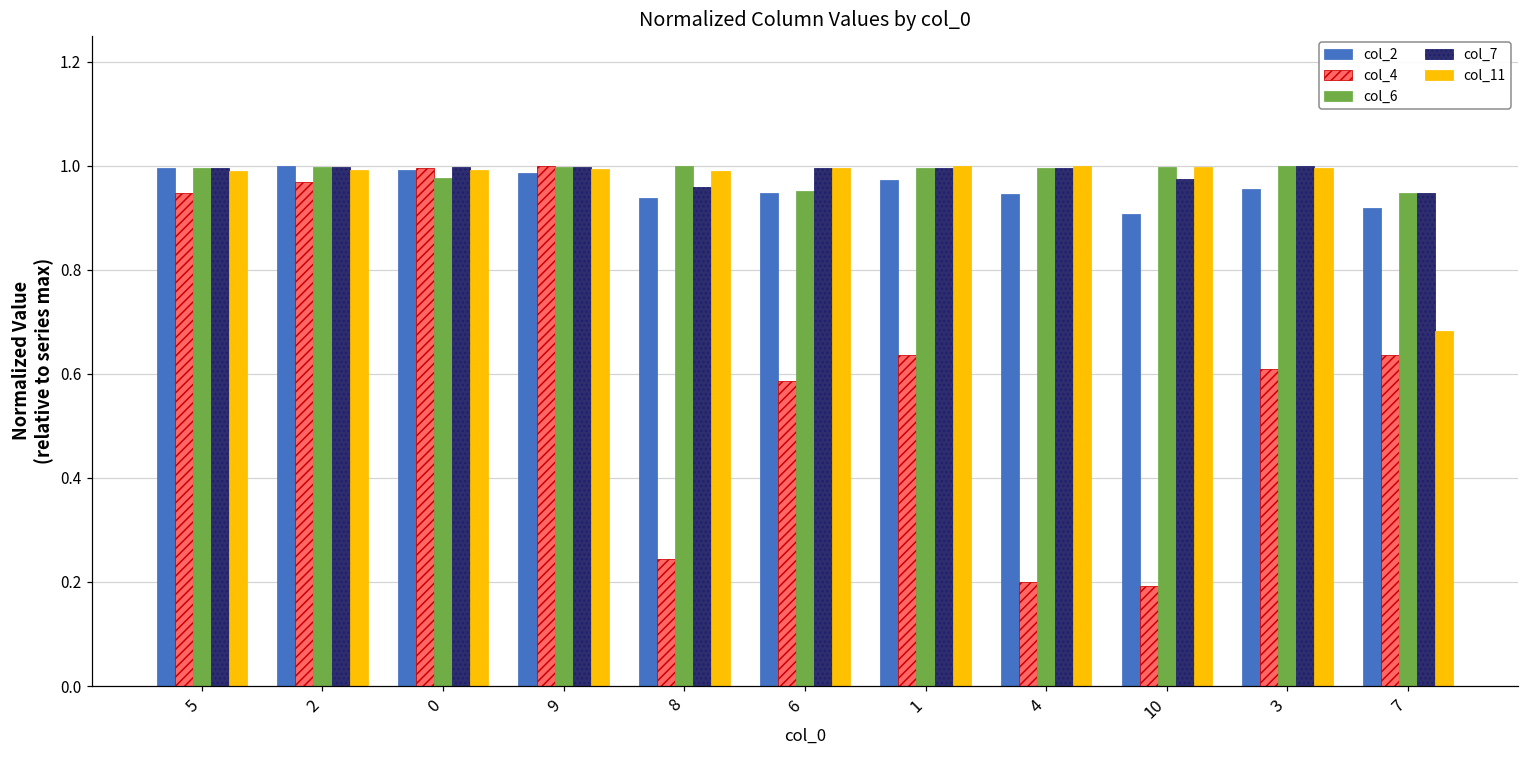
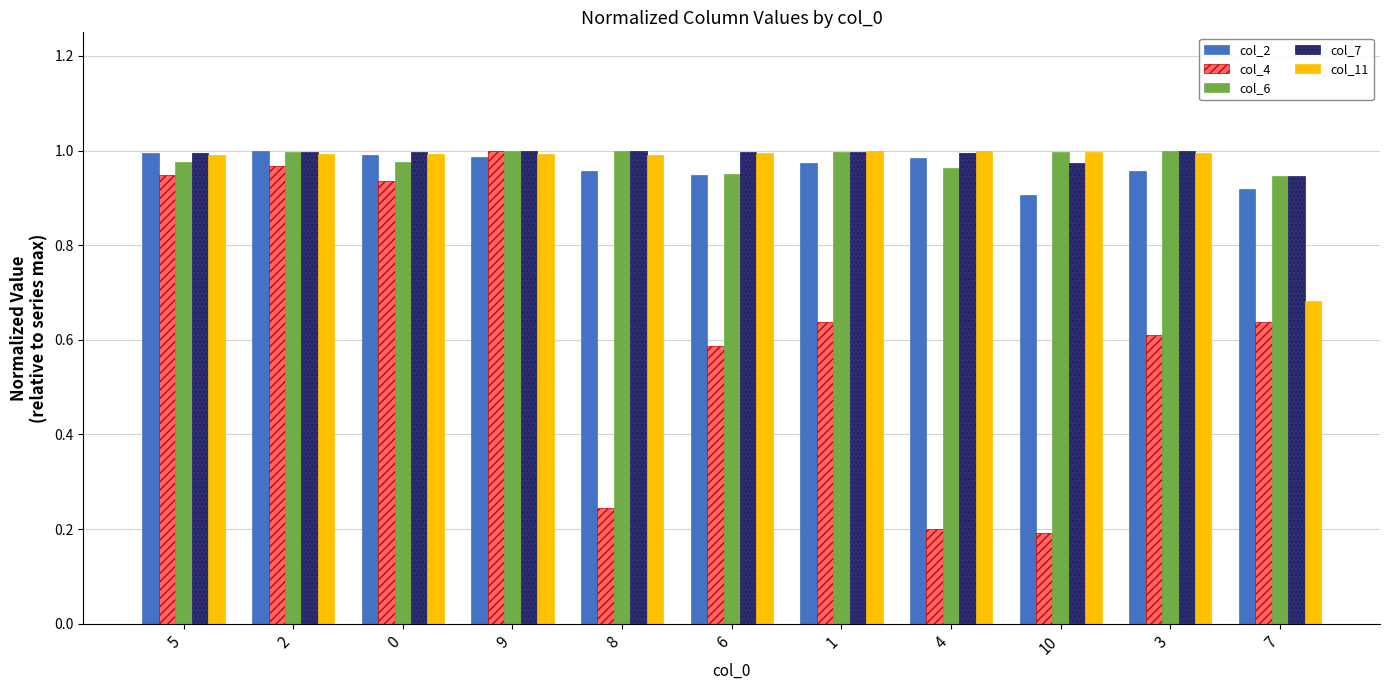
  {
    "col_2": {
      "5": 1.00,
      "2": 1.00,
      "0": 0.99,
      "9": 0.99,
-     "8": 0.94,
+     "8": 0.96,
      "6": 0.95,
      "1": 0.97,
-     "4": 0.95,
+     "4": 0.99,
      "10": 0.91,
      "3": 0.96,
      "7": 0.92
    },
    "col_4": {
      "5": 0.95,
      "2": 0.97,
-     "0": 0.99,
+     "0": 0.94,
      "9": 1.00,
      "8": 0.24,
      "6": 0.59,
      "1": 0.64,
      "4": 0.20,
      "10": 0.19,
      "3": 0.61,
      "7": 0.64
    },
    "col_6": {
-     "5": 1.00,
+     "5": 0.98,
      "2": 1.00,
      "0": 0.98,
      "9": 1.00,
      "8": 1.00,
      "6": 0.95,
      "1": 1.00,
-     "4": 1.00,
+     "4": 0.96,
      "10": 1.00,
      "3": 1.00,
      "7": 0.95
    },
    "col_7": {
      "5": 1.00,
      "2": 1.00,
      "0": 1.00,
      "9": 1.00,
-     "8": 0.96,
+     "8": 1.00,
      "6": 1.00,
      "1": 1.00,
      "4": 1.00,
      "10": 0.97,
      "3": 1.00,
      "7": 0.95
    },
    "col_11": {
      "5": 0.99,
      "2": 0.99,
      "0": 0.99,
      "9": 0.99,
      "8": 0.99,
      "6": 1.00,
      "1": 1.00,
      "4": 1.00,
      "10": 1.00,
      "3": 1.00,
      "7": 0.68
    }
  }
